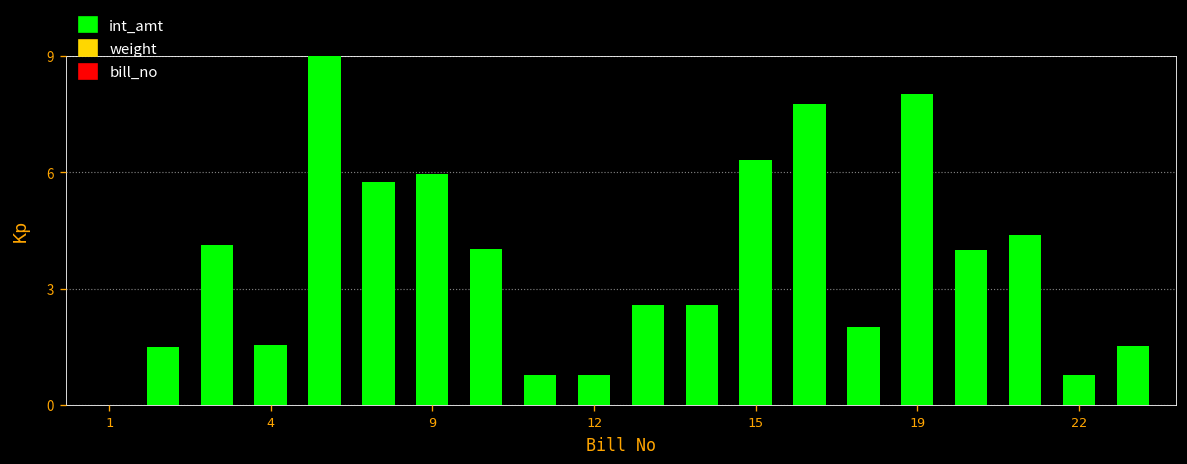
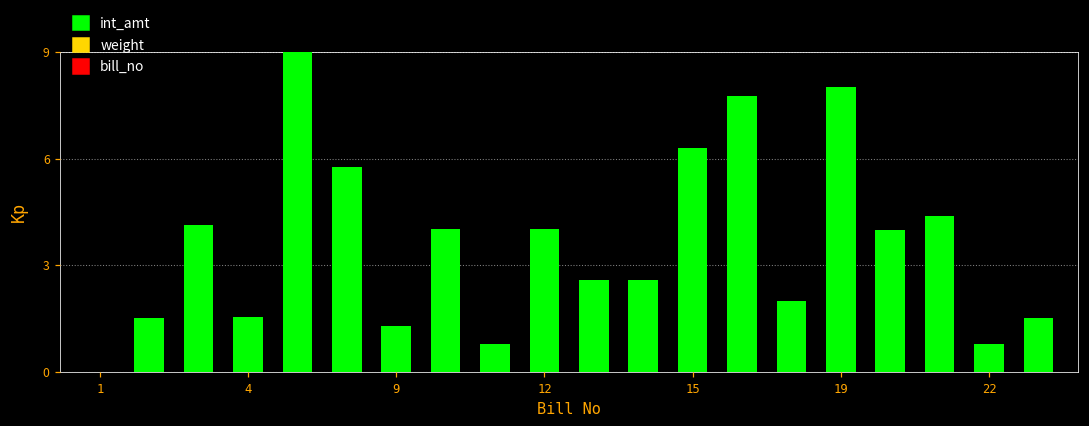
  {
    "4": 1.6,
-   "9": 6.0,
-   "12": 0.8,
+   "9": 1.3,
+   "12": 4.0,
    "15": 6.3,
    "19": 8.0,
    "22": 0.8
  }
